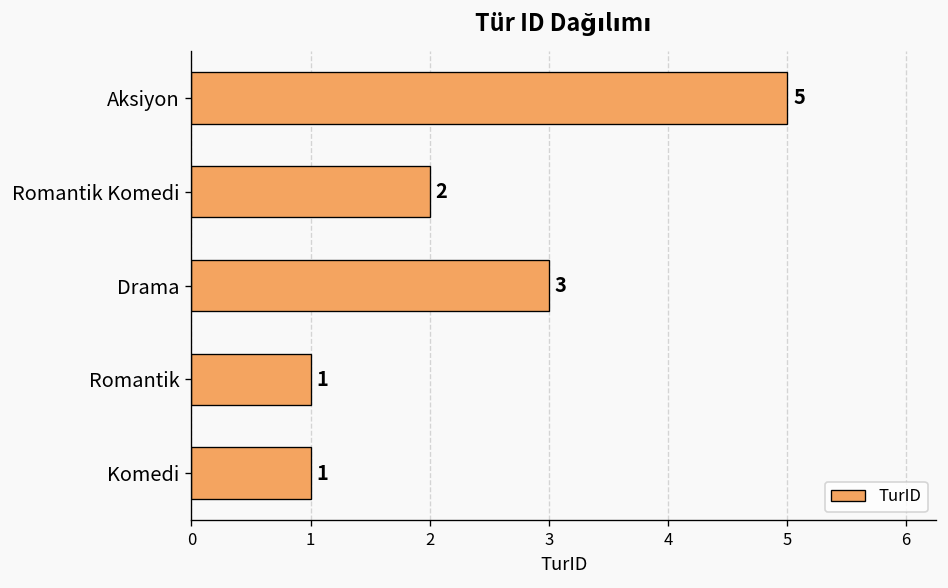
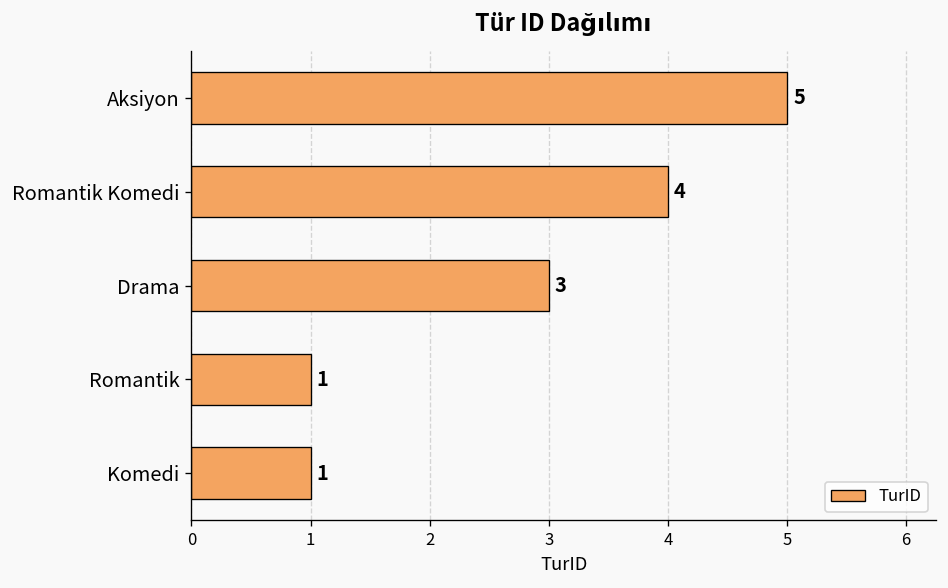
  {
    "Aksiyon": 5,
-   "Romantik Komedi": 2,
+   "Romantik Komedi": 4,
    "Drama": 3,
    "Romantik": 1,
    "Komedi": 1
  }
